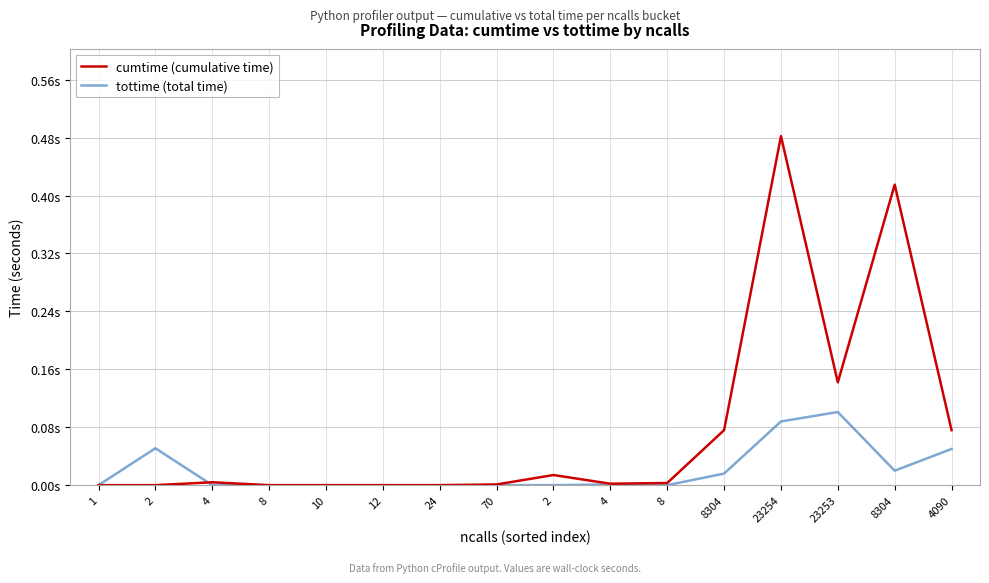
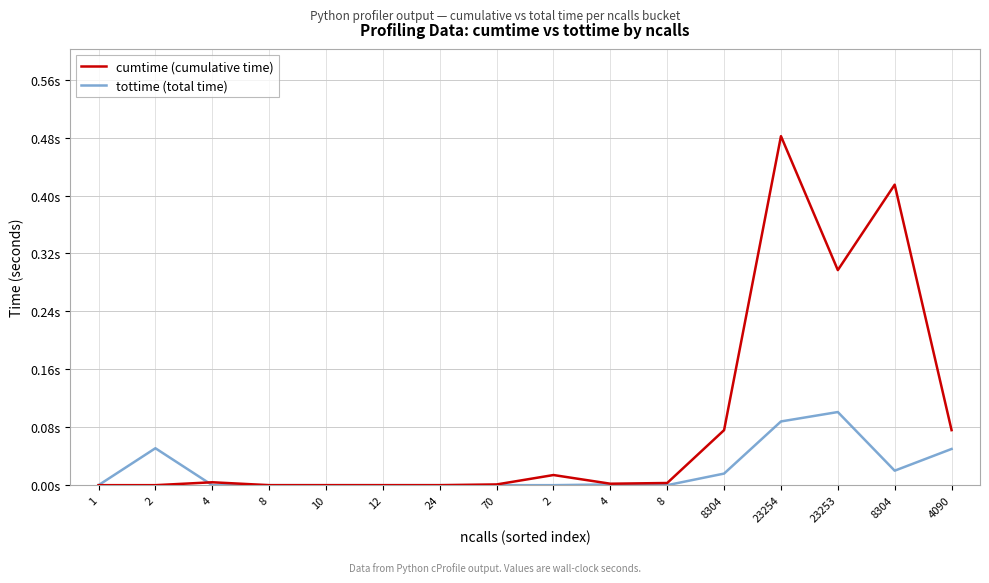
  {
    "cumtime (cumulative time)": {
      "23254": "0.48s",
-     "23253": "0.14s",
+     "23253": "0.30s",
      "4090": "0.08s"
    },
    "tottime (total time)": {
      "23254": "0.09s",
      "23253": "0.10s",
      "4090": "0.05s"
    }
  }
